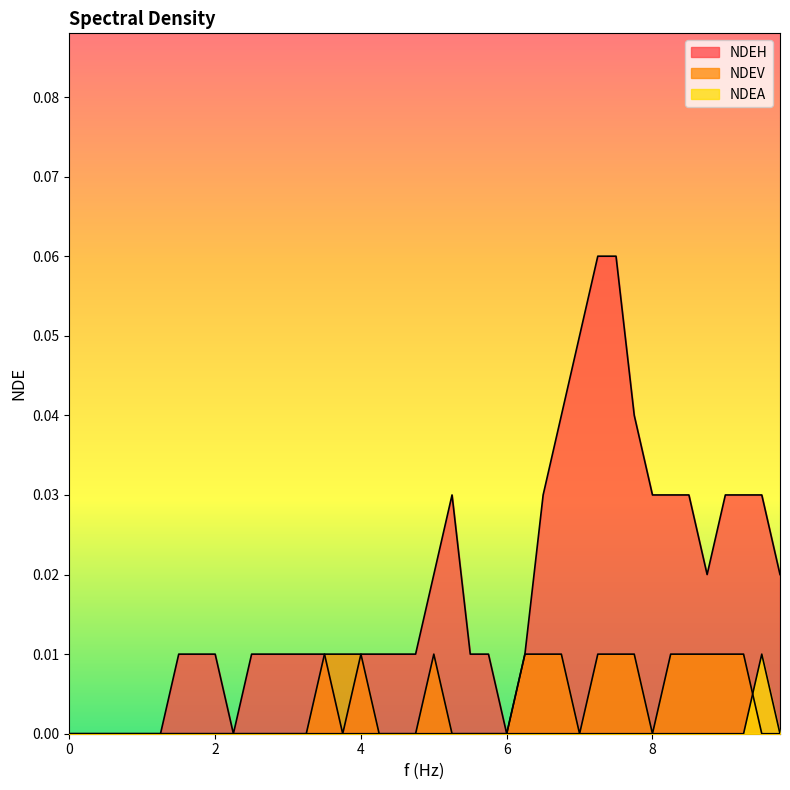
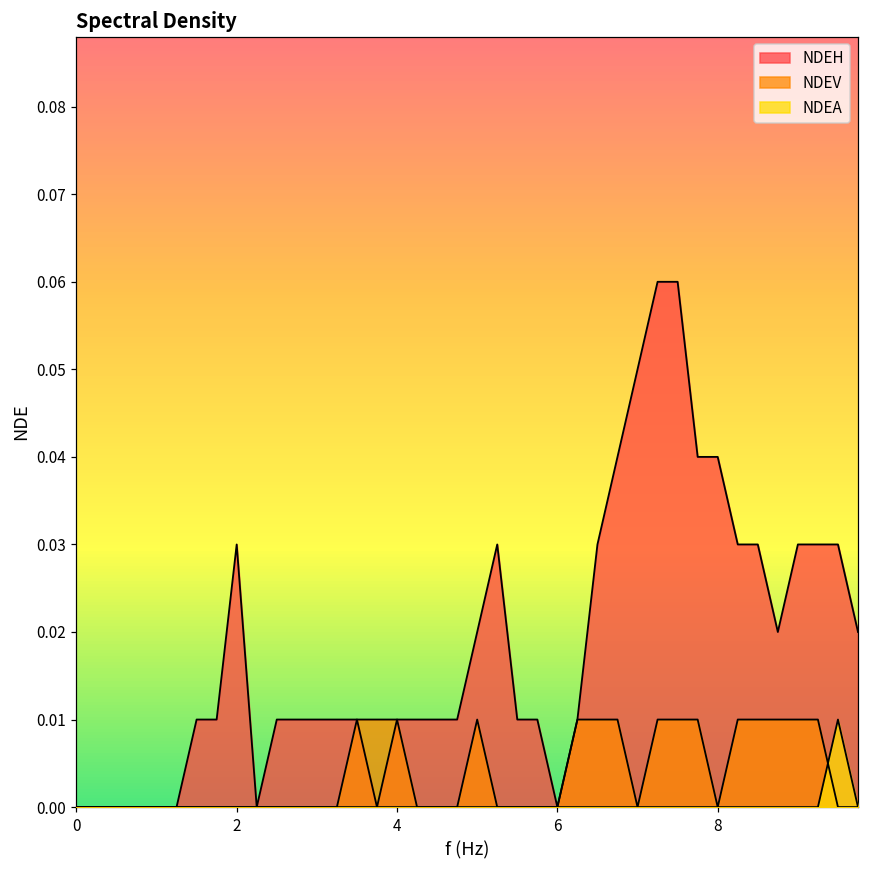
  {
    "NDEH": {
-     "2": 0.01,
-     "8": 0.03
+     "2": 0.03,
+     "8": 0.04
    },
    "NDEA": {
      "4": 0.00
    }
  }
